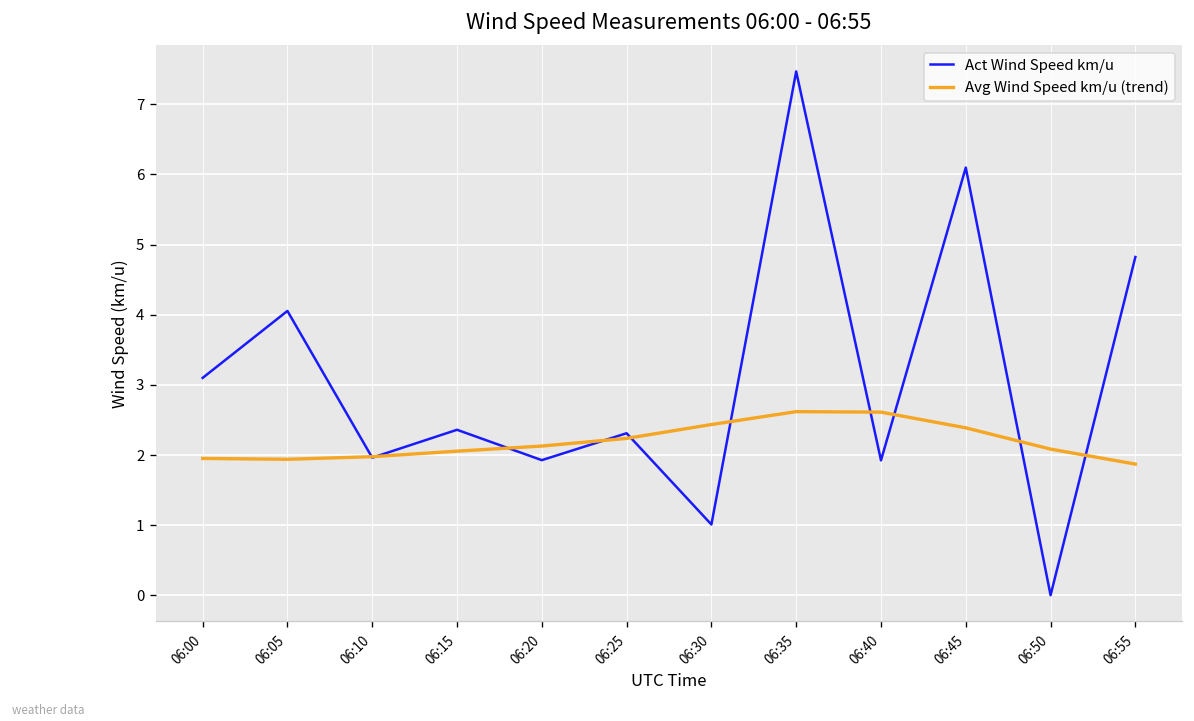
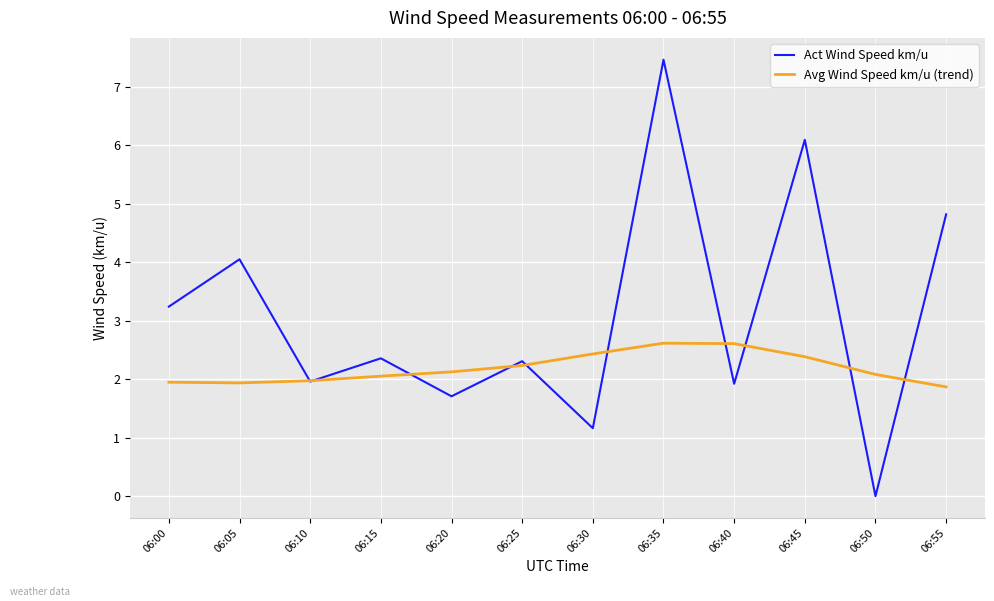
  {
    "Act Wind Speed km/u": {
-     "06:00": 3.1,
+     "06:00": 3.2,
      "06:05": 4.1,
      "06:15": 2.4,
-     "06:20": 1.9,
+     "06:20": 1.7,
      "06:25": 2.3,
-     "06:30": 1.0,
+     "06:30": 1.2,
      "06:35": 7.5,
      "06:40": 1.9,
      "06:45": 6.1,
      "06:50": 0.0,
      "06:55": 4.8
    },
    "Avg Wind Speed km/u (trend)": {
      "06:00": 2.0,
      "06:05": 1.9,
      "06:15": 2.1,
      "06:20": 2.1,
      "06:25": 2.2,
      "06:30": 2.4,
      "06:35": 2.6,
      "06:40": 2.6,
      "06:45": 2.4,
      "06:50": 2.1,
      "06:55": 1.9
    }
  }
